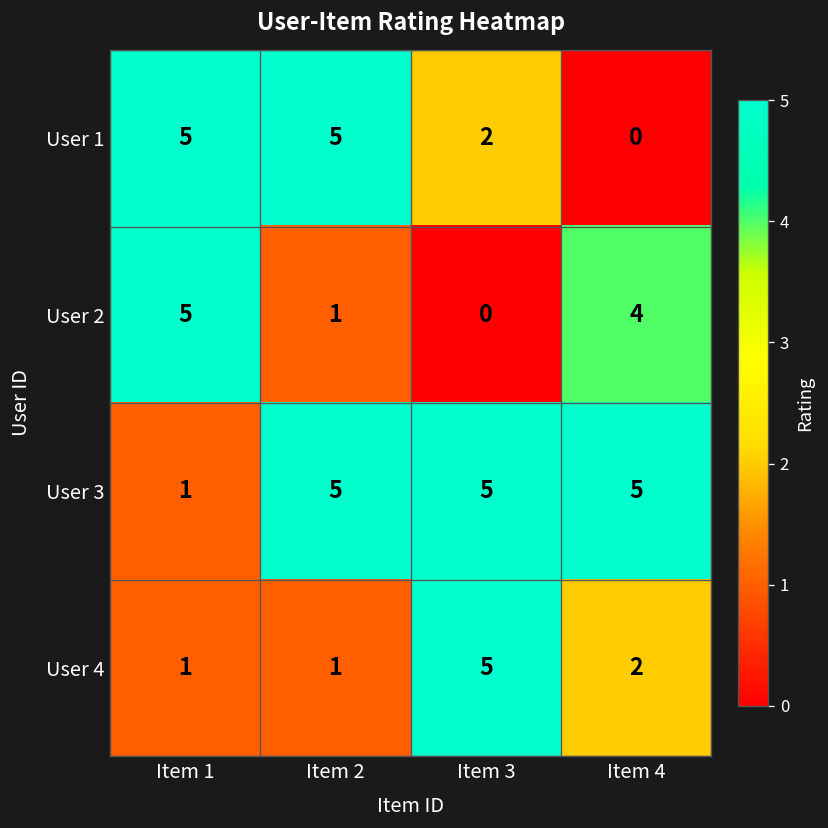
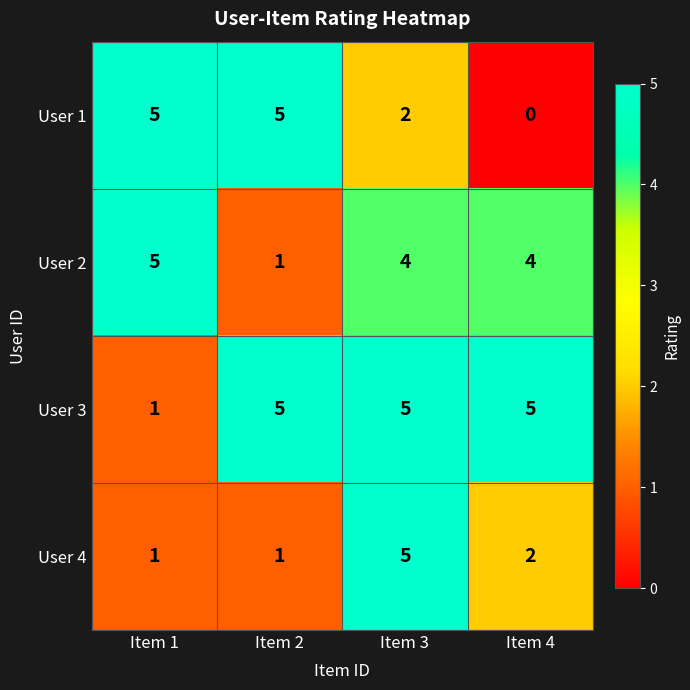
  {
    "User 1": {
      "Item 1": 5,
      "Item 2": 5,
      "Item 3": 2,
      "Item 4": 0
    },
    "User 2": {
      "Item 1": 5,
      "Item 2": 1,
-     "Item 3": 0,
+     "Item 3": 4,
      "Item 4": 4
    },
    "User 3": {
      "Item 1": 1,
      "Item 2": 5,
      "Item 3": 5,
      "Item 4": 5
    },
    "User 4": {
      "Item 1": 1,
      "Item 2": 1,
      "Item 3": 5,
      "Item 4": 2
    }
  }
